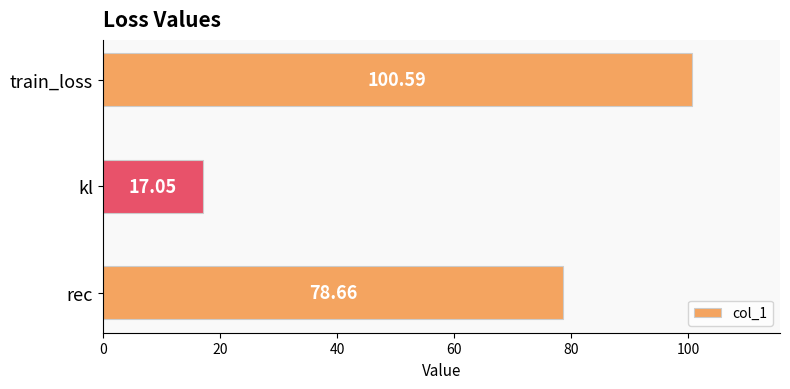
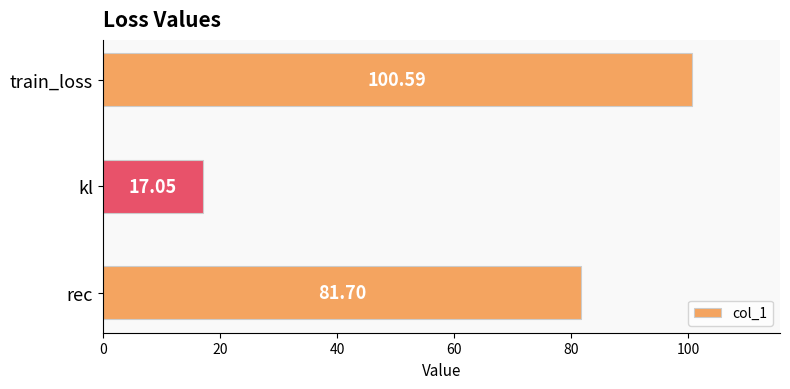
  {
    "train_loss": 100.59,
    "kl": 17.05,
-   "rec": 78.66
+   "rec": 81.70
  }
